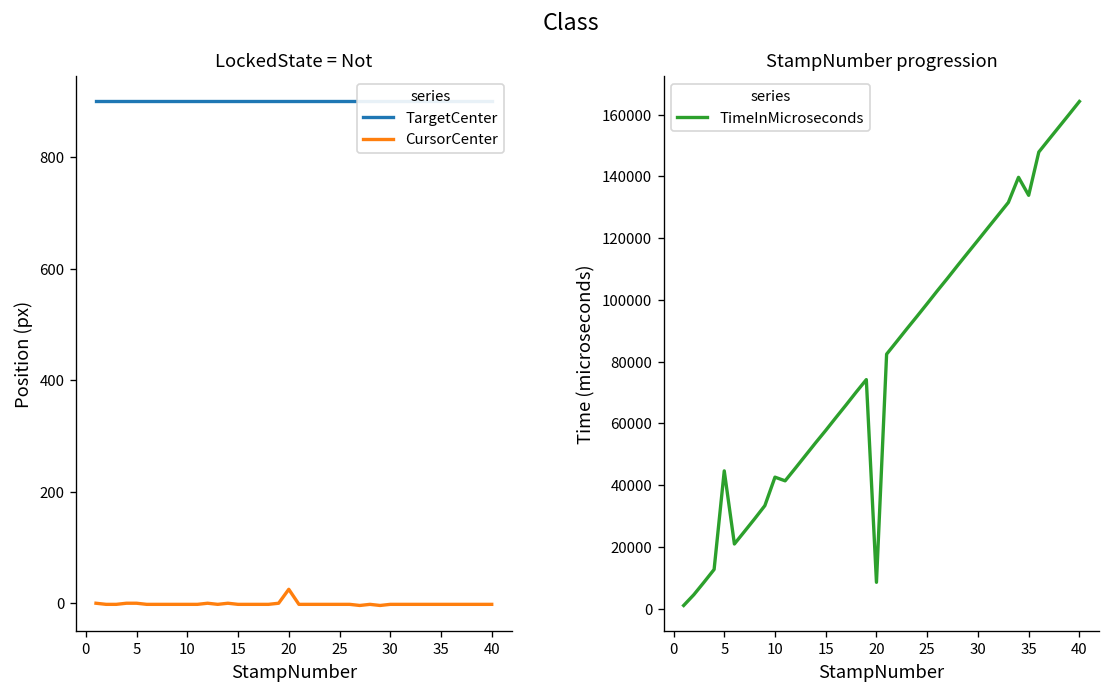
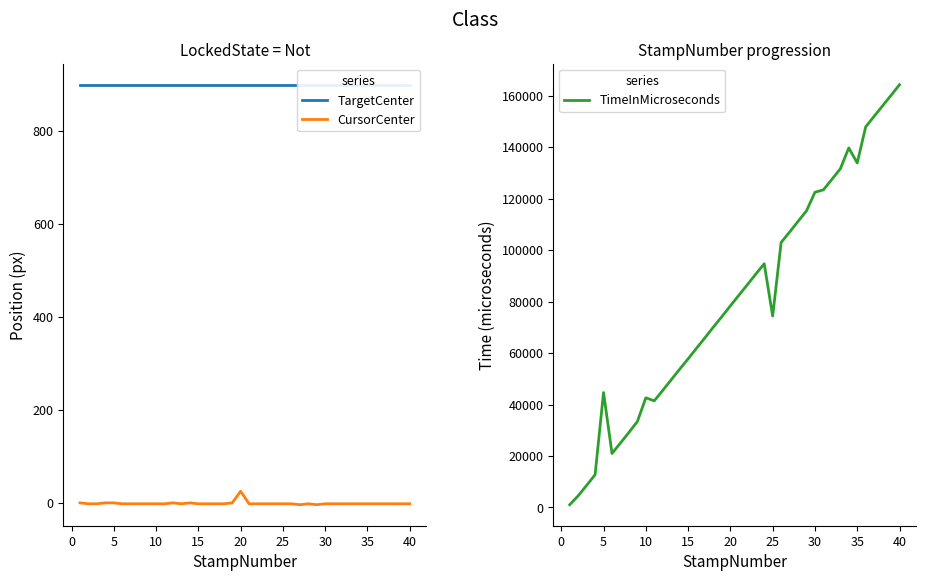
  {
    "LockedState = Not": {
      "TargetCenter": {
        "5": 900,
        "10": 900,
        "15": 900,
        "20": 900,
        "25": 900
      },
      "CursorCenter": {
        "5": 0,
        "10": 0,
        "15": 0,
        "20": 30,
        "25": 0,
        "30": 0,
        "35": 0,
        "40": 0
      }
    },
    "StampNumber progression": {
      "5": 45000,
      "10": 43000,
      "15": 58000,
-     "20": 9000,
-     "25": 99000,
-     "30": 119000,
+     "20": 78000,
+     "25": 74000,
+     "30": 122000,
      "35": 134000,
      "40": 164000
    }
  }
